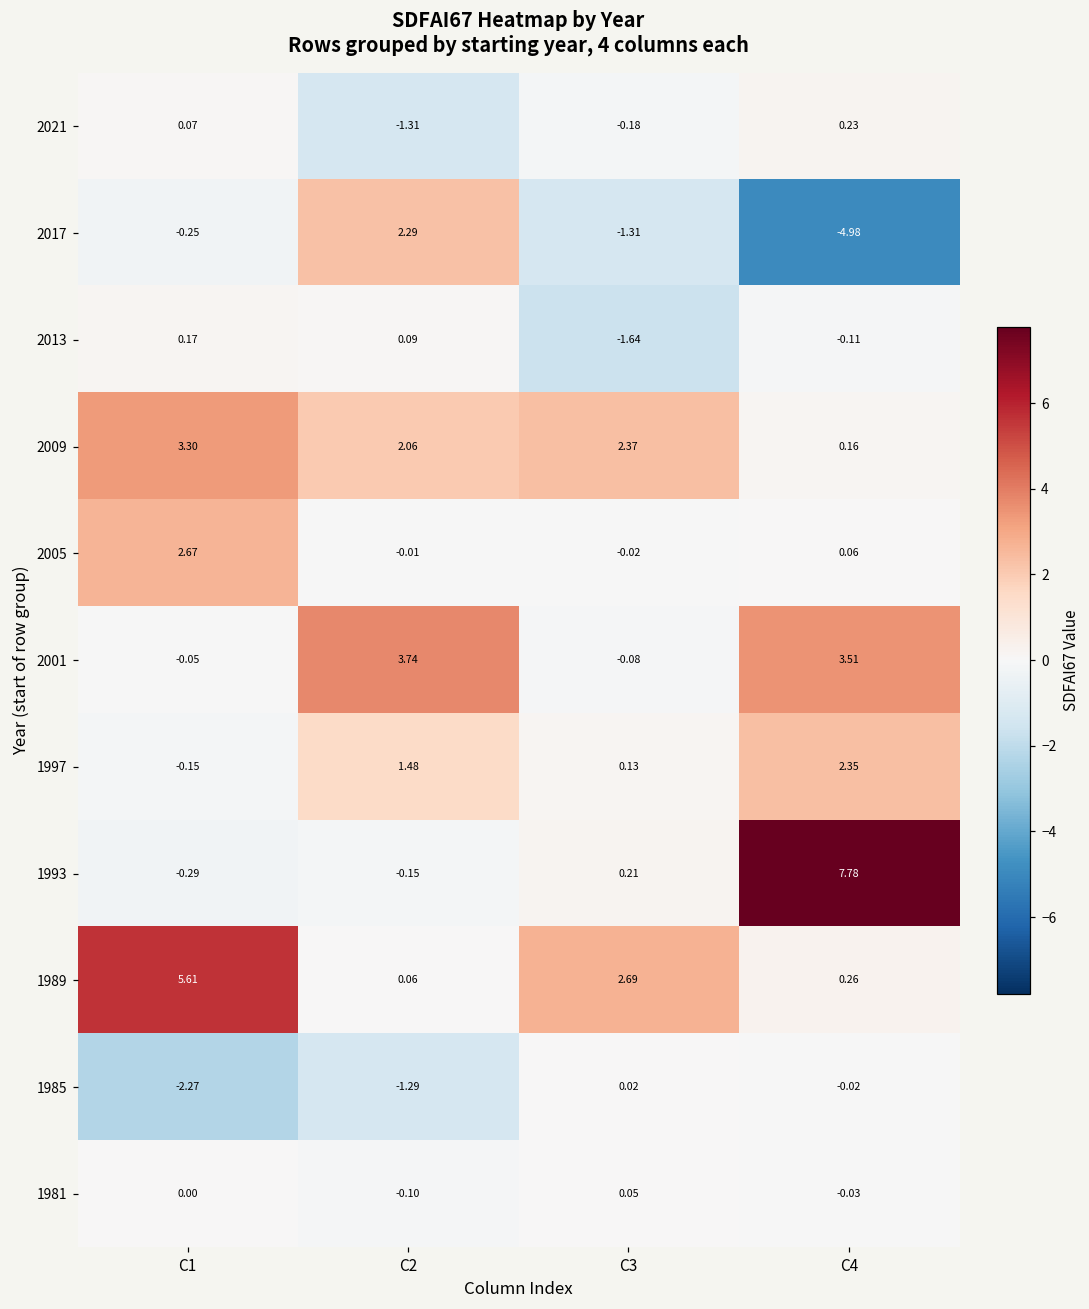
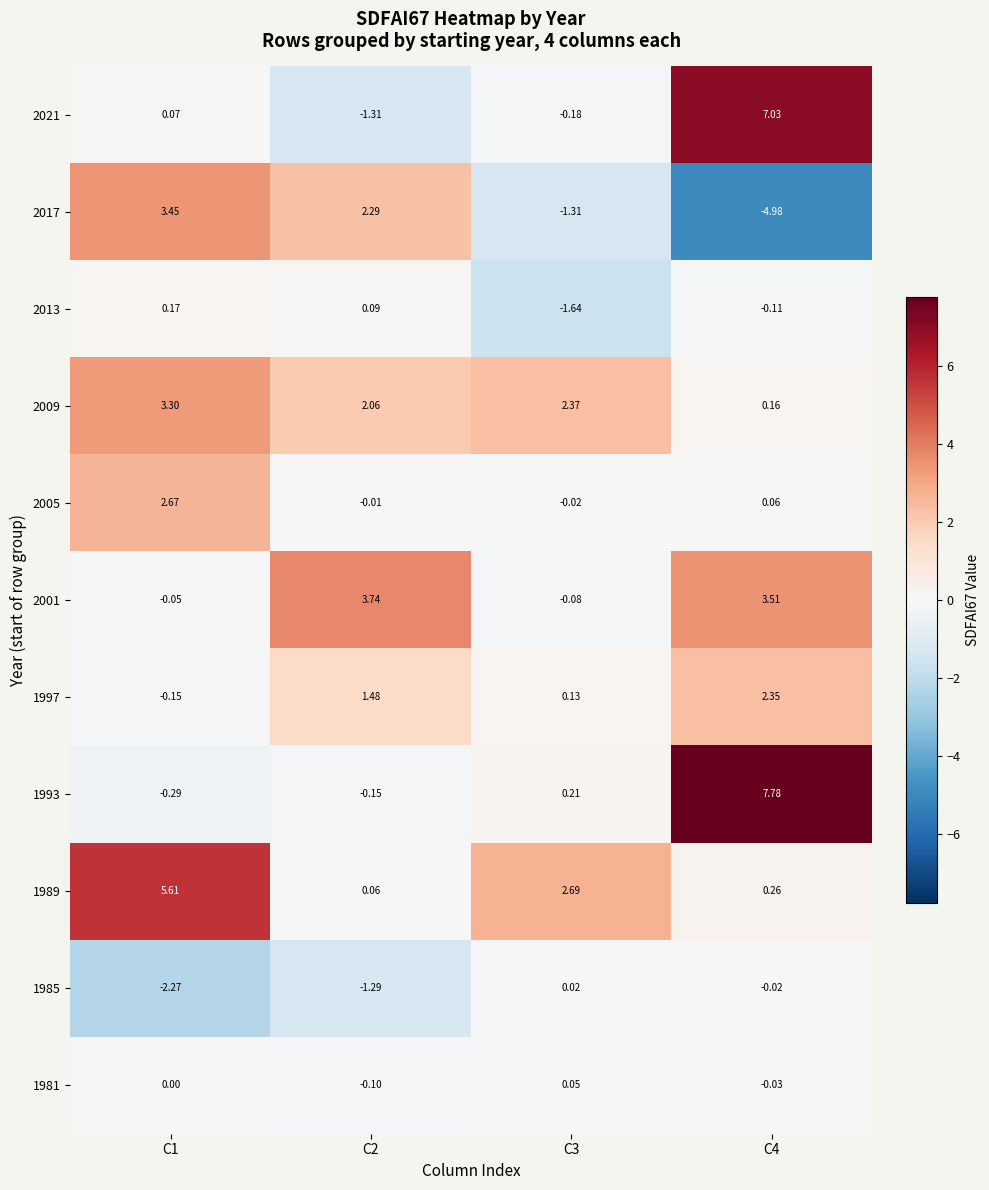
  {
    "2021": {
      "C1": 0.07,
      "C2": -1.31,
      "C3": -0.18,
-     "C4": 0.23
+     "C4": 7.03
    },
    "2017": {
-     "C1": -0.25,
+     "C1": 3.45,
      "C2": 2.29,
      "C3": -1.31,
      "C4": -4.98
    },
    "2013": {
      "C1": 0.17,
      "C2": 0.09,
      "C3": -1.64,
      "C4": -0.11
    },
    "2009": {
      "C1": 3.30,
      "C2": 2.06,
      "C3": 2.37,
      "C4": 0.16
    },
    "2005": {
      "C1": 2.67,
      "C2": -0.01,
      "C3": -0.02,
      "C4": 0.06
    },
    "2001": {
      "C1": -0.05,
      "C2": 3.74,
      "C3": -0.08,
      "C4": 3.51
    },
    "1997": {
      "C1": -0.15,
      "C2": 1.48,
      "C3": 0.13,
      "C4": 2.35
    },
    "1993": {
      "C1": -0.29,
      "C2": -0.15,
      "C3": 0.21,
      "C4": 7.78
    },
    "1989": {
      "C1": 5.61,
      "C2": 0.06,
      "C3": 2.69,
      "C4": 0.26
    },
    "1985": {
      "C1": -2.27,
      "C2": -1.29,
      "C3": 0.02,
      "C4": -0.02
    },
    "1981": {
      "C1": 0.00,
      "C2": -0.10,
      "C3": 0.05,
      "C4": -0.03
    }
  }
